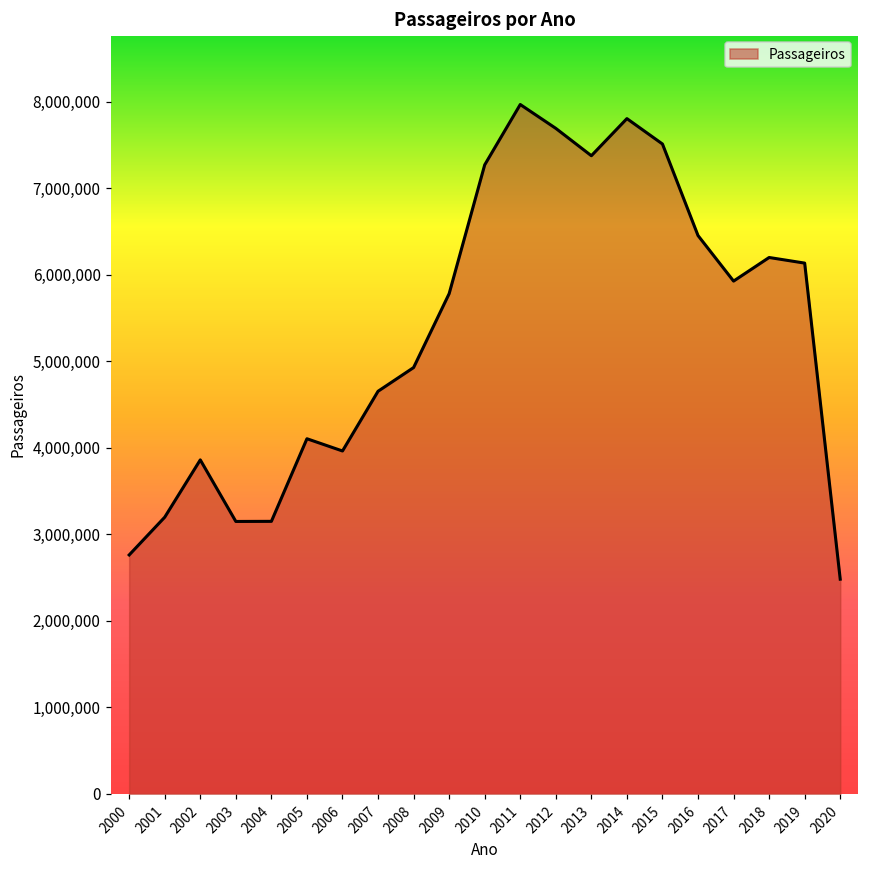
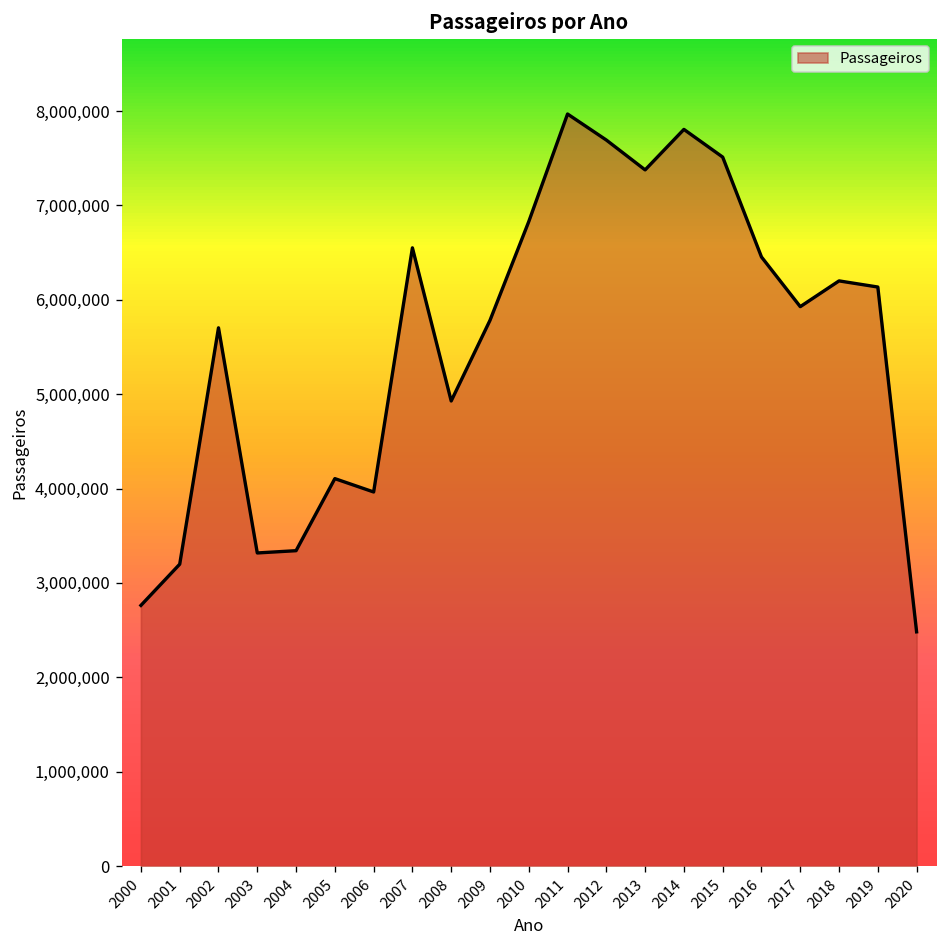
  {
    "2000": "2,800,000",
    "2001": "3,200,000",
-   "2002": "3,900,000",
-   "2003": "3,100,000",
-   "2004": "3,200,000",
+   "2002": "5,700,000",
+   "2003": "3,300,000",
+   "2004": "3,300,000",
    "2005": "4,100,000",
    "2006": "4,000,000",
-   "2007": "4,700,000",
+   "2007": "6,600,000",
    "2008": "4,900,000",
    "2009": "5,800,000",
-   "2010": "7,300,000",
+   "2010": "6,800,000",
    "2011": "8,000,000",
    "2012": "7,700,000",
    "2013": "7,400,000",
    "2014": "7,800,000",
    "2015": "7,500,000",
    "2016": "6,500,000",
    "2017": "5,900,000",
    "2018": "6,200,000",
    "2019": "6,100,000",
    "2020": "2,500,000"
  }
